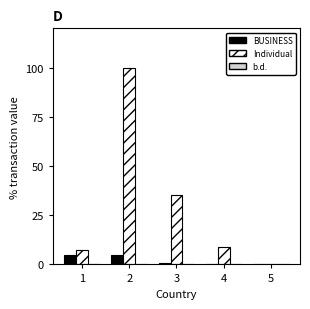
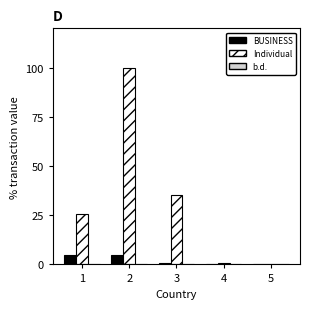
  {
    "BUSINESS": {
      "1": 5,
      "2": 5
    },
    "Individual": {
-     "1": 8,
+     "1": 26,
      "2": 100,
      "3": 35,
-     "4": 9
+     "4": 1
    },
    "b.d.": {
      "1": 0,
      "2": 0,
      "5": 0
    }
  }
